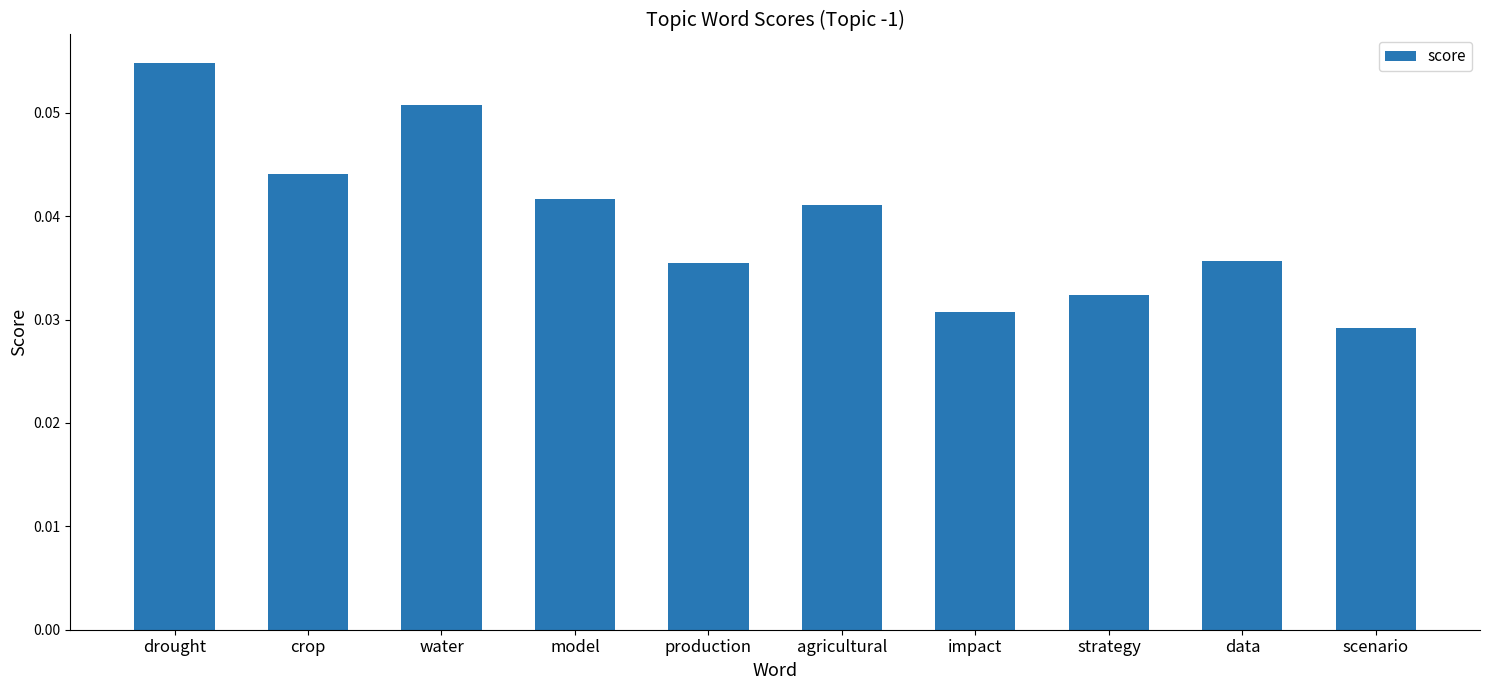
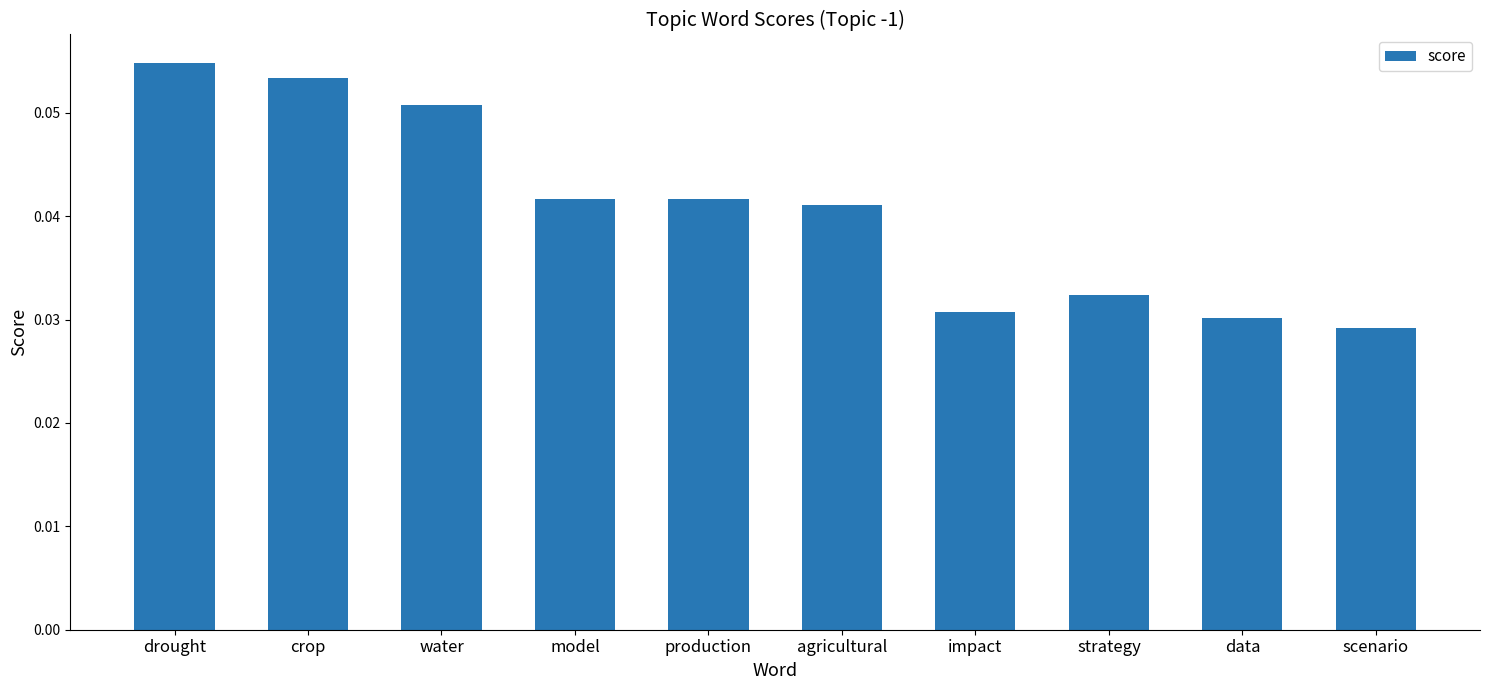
  {
    "drought": 0.0548,
-   "crop": 0.0441,
+   "crop": 0.0533,
    "water": 0.0507,
    "model": 0.0417,
-   "production": 0.0355,
+   "production": 0.0417,
    "agricultural": 0.0411,
    "impact": 0.0307,
    "strategy": 0.0324,
-   "data": 0.0357,
+   "data": 0.0301,
    "scenario": 0.0292
  }
